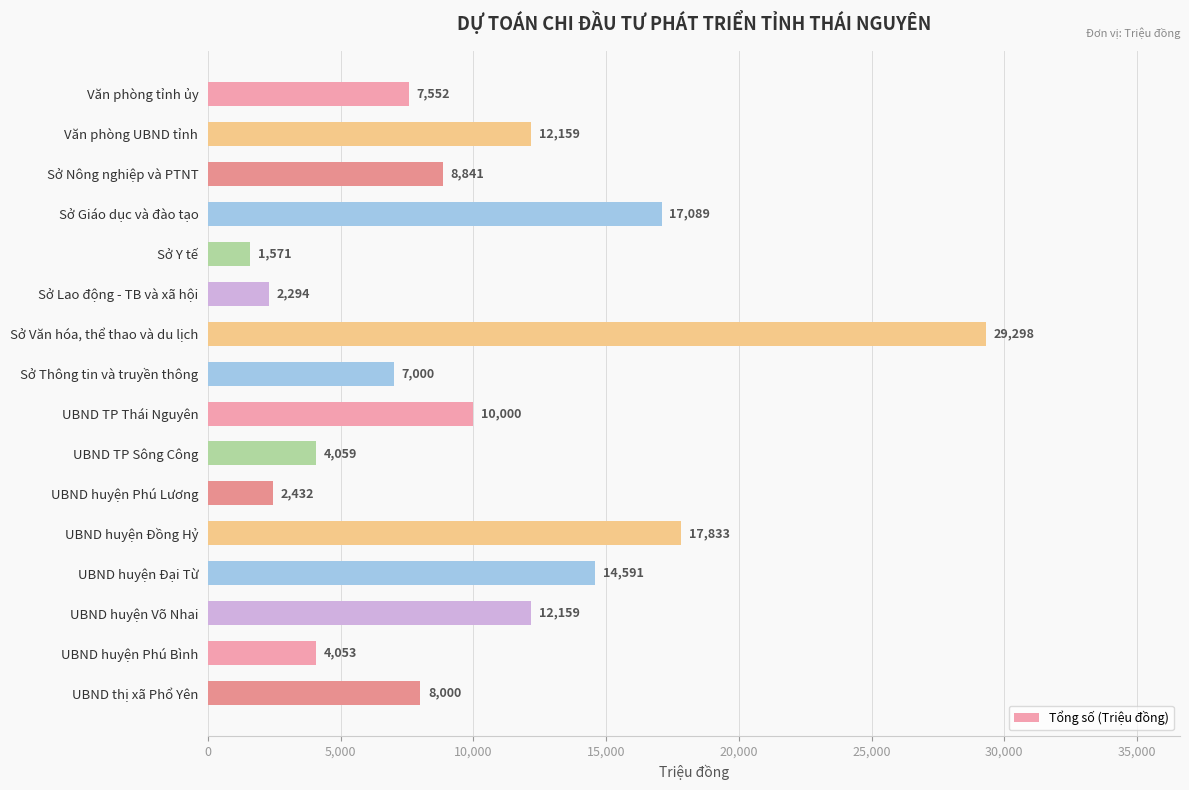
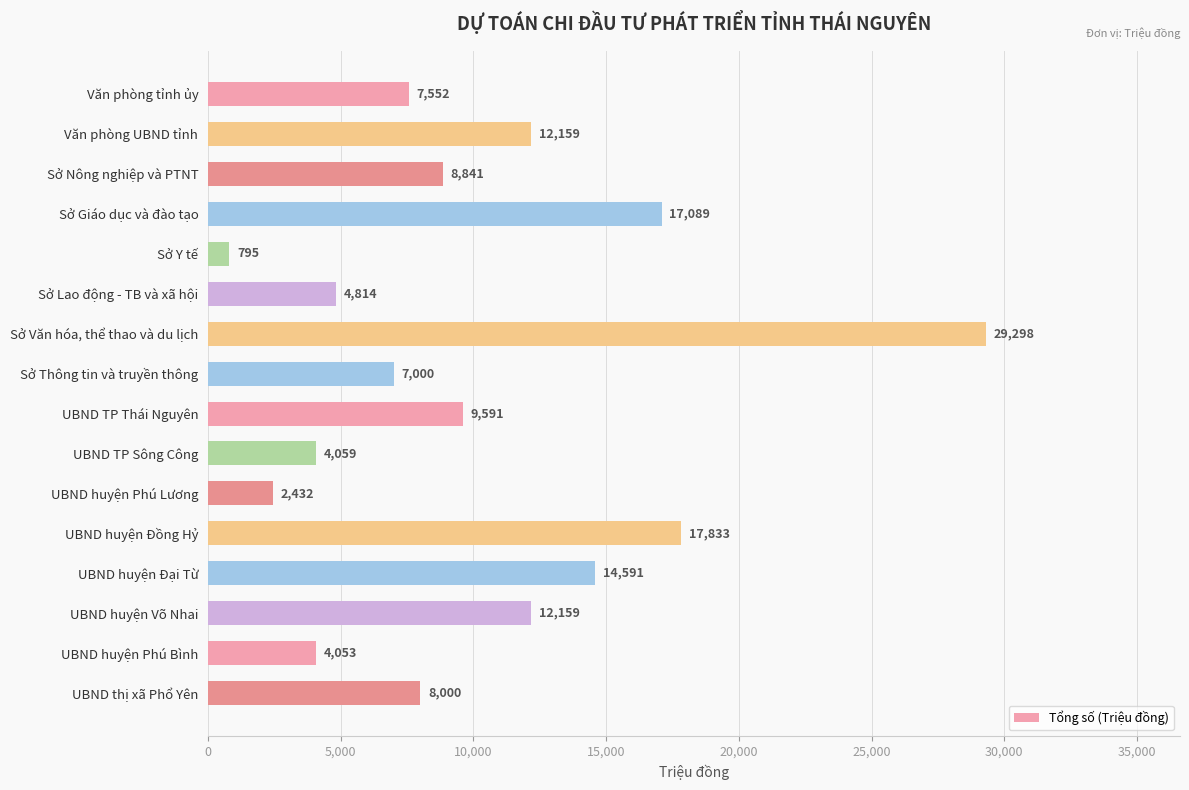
  {
    "Văn phòng tỉnh ủy": "7,552",
    "Văn phòng UBND tỉnh": "12,159",
    "Sở Nông nghiệp và PTNT": "8,841",
    "Sở Giáo dục và đào tạo": "17,089",
-   "Sở Y tế": "1,571",
-   "Sở Lao động - TB và xã hội": "2,294",
+   "Sở Y tế": "795",
+   "Sở Lao động - TB và xã hội": "4,814",
    "Sở Văn hóa, thể thao và du lịch": "29,298",
    "Sở Thông tin và truyền thông": "7,000",
-   "UBND TP Thái Nguyên": "10,000",
+   "UBND TP Thái Nguyên": "9,591",
    "UBND TP Sông Công": "4,059",
    "UBND huyện Phú Lương": "2,432",
    "UBND huyện Đồng Hỷ": "17,833",
    "UBND huyện Đại Từ": "14,591",
    "UBND huyện Võ Nhai": "12,159",
    "UBND huyện Phú Bình": "4,053",
    "UBND thị xã Phổ Yên": "8,000"
  }
